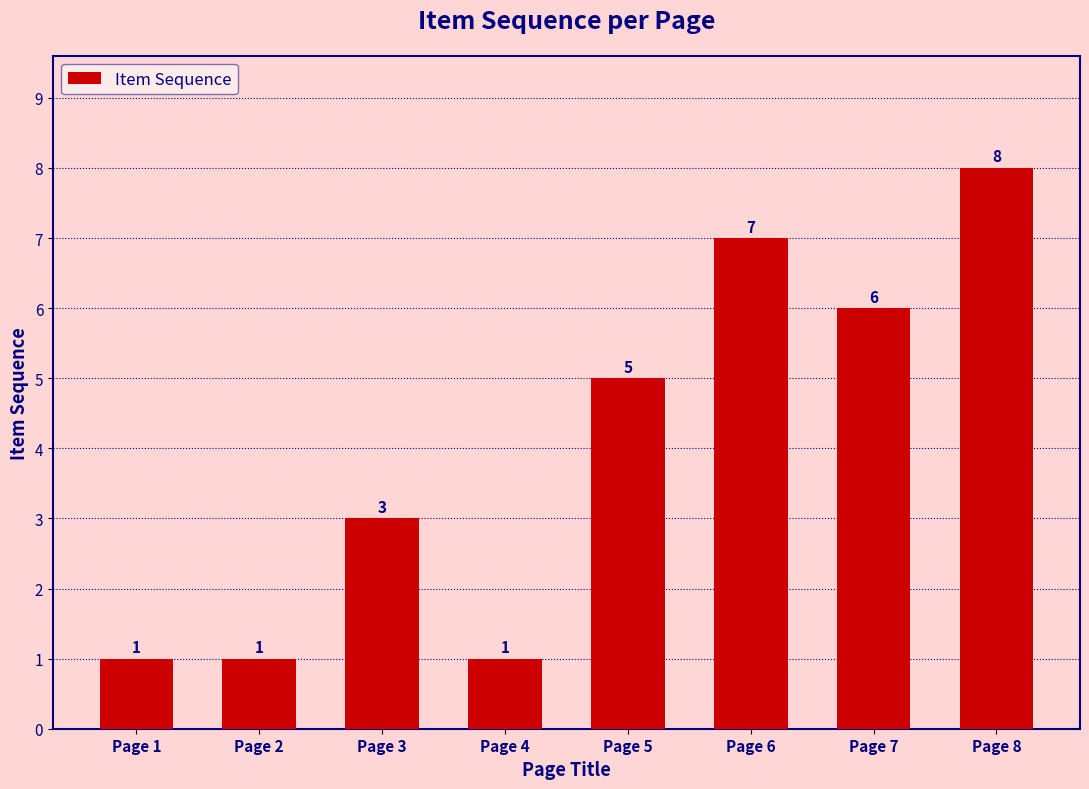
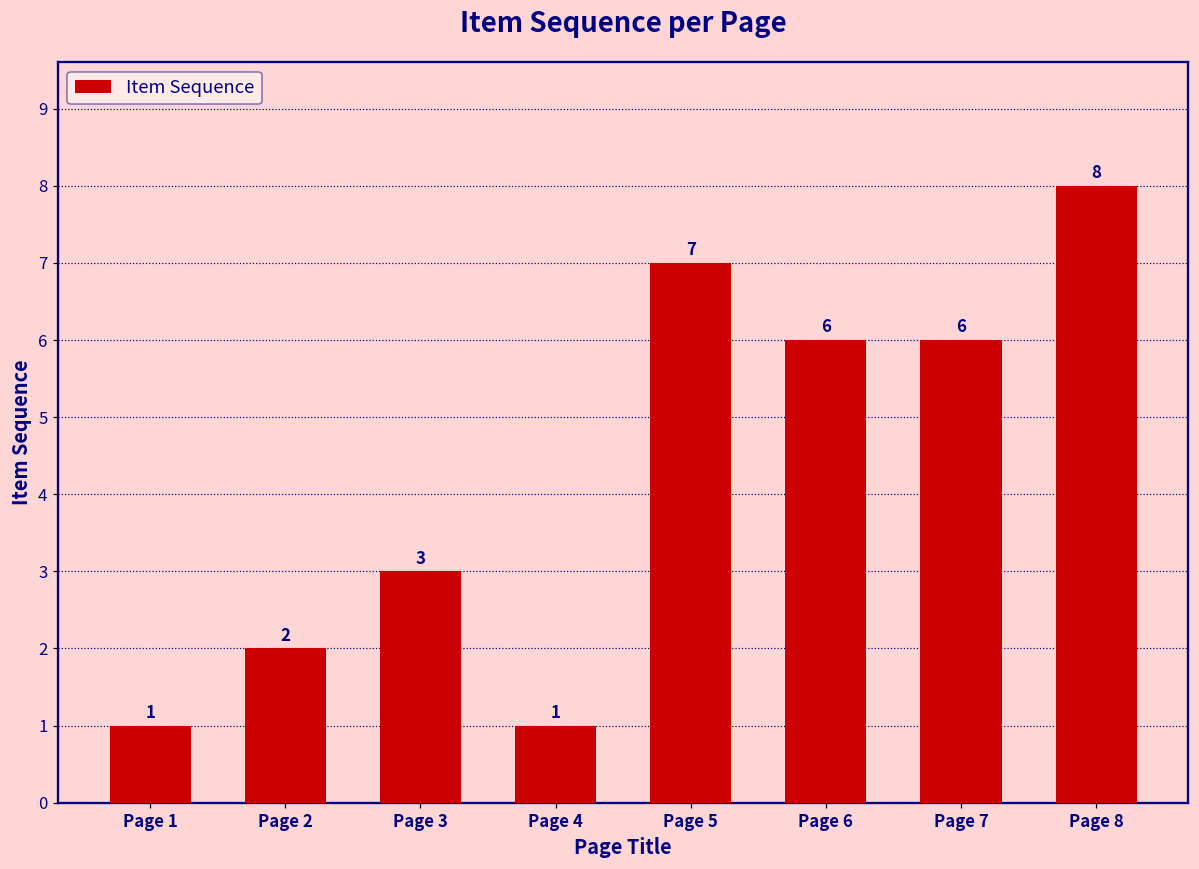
  {
    "Page 1": 1,
-   "Page 2": 1,
+   "Page 2": 2,
    "Page 3": 3,
    "Page 4": 1,
-   "Page 5": 5,
-   "Page 6": 7,
+   "Page 5": 7,
+   "Page 6": 6,
    "Page 7": 6,
    "Page 8": 8
  }
